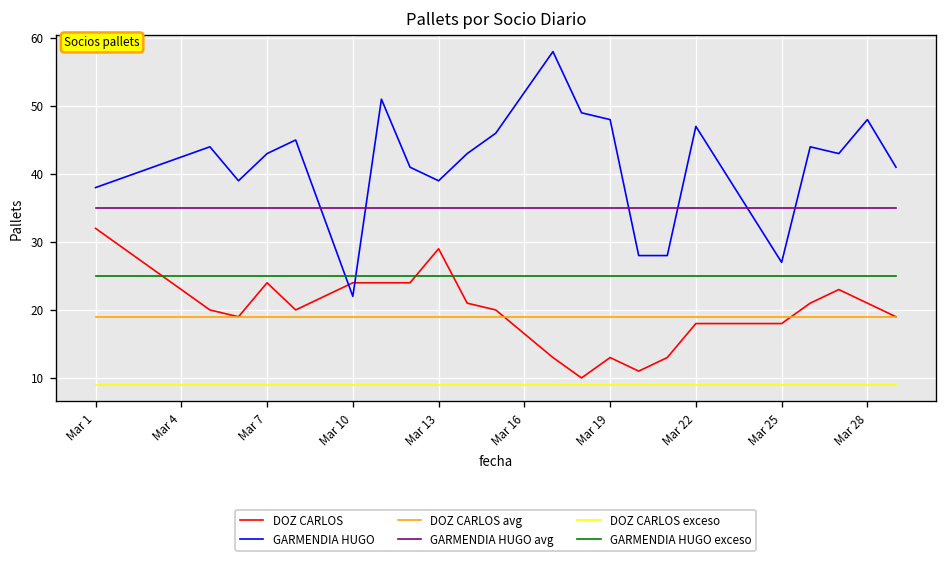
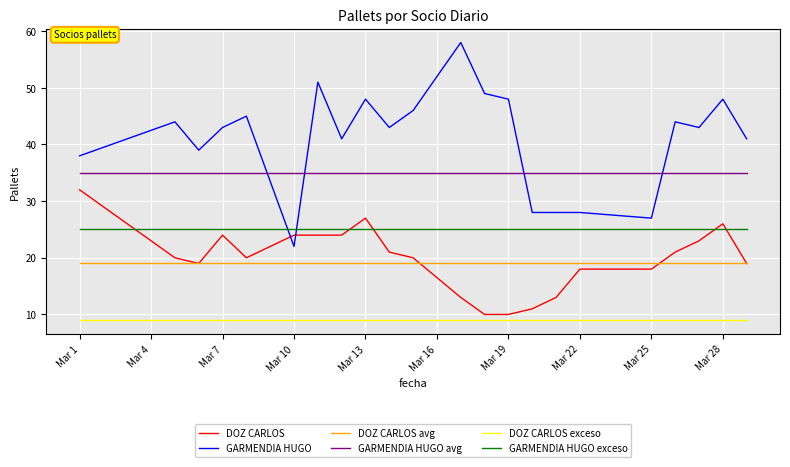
  {
    "DOZ CARLOS": {
      "Mar 1": 32,
      "Mar 7": 24,
      "Mar 10": 24,
-     "Mar 13": 29,
-     "Mar 19": 13,
+     "Mar 13": 27,
+     "Mar 19": 10,
      "Mar 22": 18,
      "Mar 25": 18,
-     "Mar 28": 21
+     "Mar 28": 26
    },
    "GARMENDIA HUGO": {
      "Mar 1": 38,
      "Mar 7": 43,
      "Mar 10": 22,
-     "Mar 13": 39,
+     "Mar 13": 48,
      "Mar 19": 48,
-     "Mar 22": 47,
+     "Mar 22": 28,
      "Mar 25": 27,
      "Mar 28": 48
    },
    "DOZ CARLOS avg": {
      "Mar 1": 19,
      "Mar 7": 19,
      "Mar 10": 19,
      "Mar 13": 19,
      "Mar 19": 19,
      "Mar 22": 19,
      "Mar 25": 19,
      "Mar 28": 19
    },
    "GARMENDIA HUGO avg": {
      "Mar 1": 35,
      "Mar 7": 35,
      "Mar 10": 35,
      "Mar 13": 35,
      "Mar 19": 35,
      "Mar 22": 35,
      "Mar 25": 35,
      "Mar 28": 35
    },
    "DOZ CARLOS exceso": {
      "Mar 1": 9,
      "Mar 7": 9,
      "Mar 10": 9,
      "Mar 13": 9,
      "Mar 19": 9,
      "Mar 22": 9,
      "Mar 25": 9,
      "Mar 28": 9
    },
    "GARMENDIA HUGO exceso": {
      "Mar 1": 25,
      "Mar 7": 25,
      "Mar 10": 25,
      "Mar 13": 25,
      "Mar 19": 25,
      "Mar 22": 25,
      "Mar 25": 25,
      "Mar 28": 25
    }
  }
